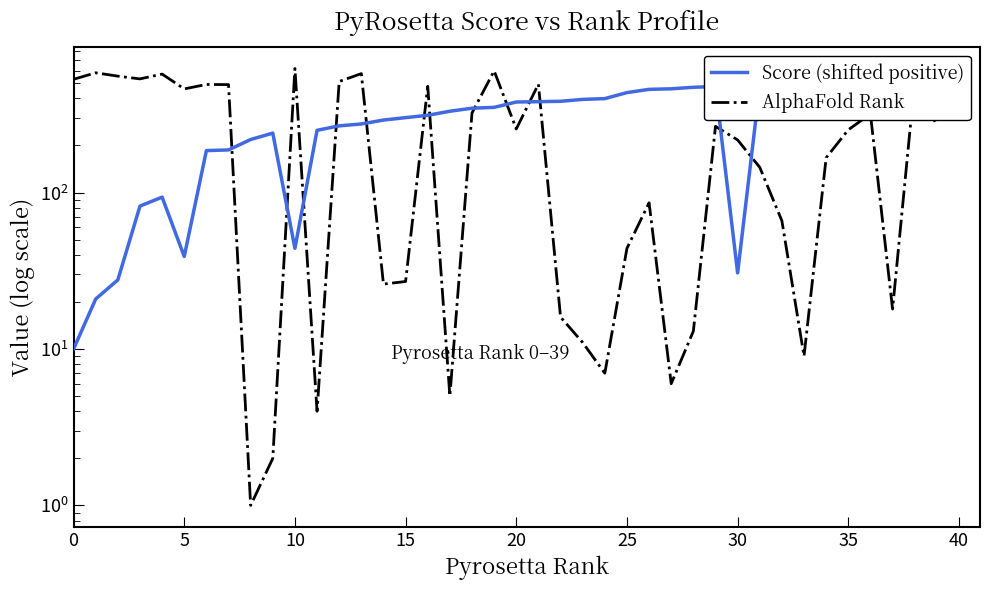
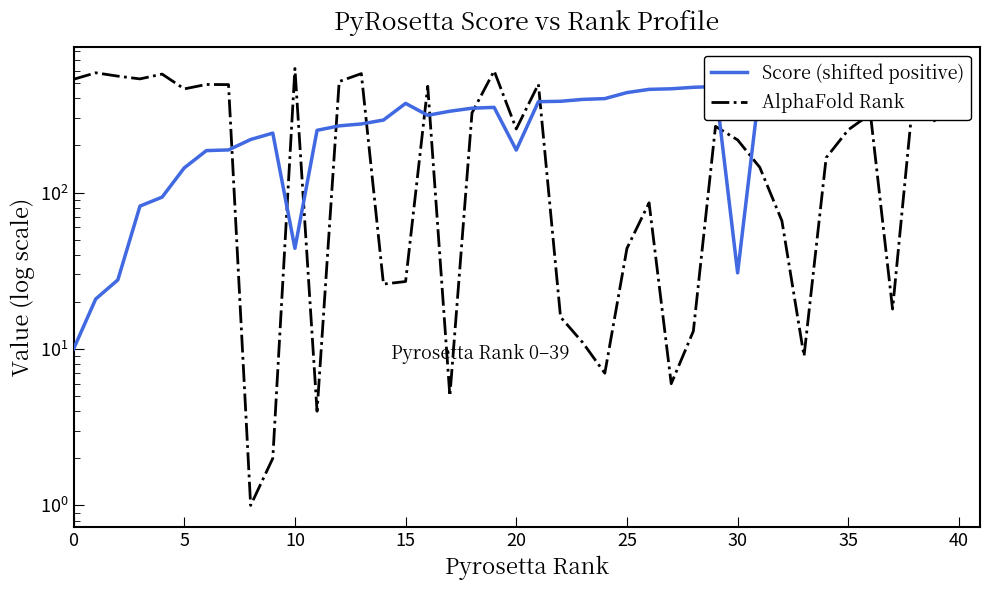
  {
    "Score (shifted positive)": {
      "0": 10,
-     "5": 39,
+     "5": 140,
      "10": 44,
-     "15": 300,
-     "20": 380,
+     "15": 370,
+     "20": 190,
      "25": 440,
      "30": 31
    },
    "AlphaFold Rank": {
      "0": 530,
      "5": 460,
      "10": 620,
      "15": 27,
      "20": 260,
      "25": 44,
      "30": 220,
      "35": 250
    }
  }
